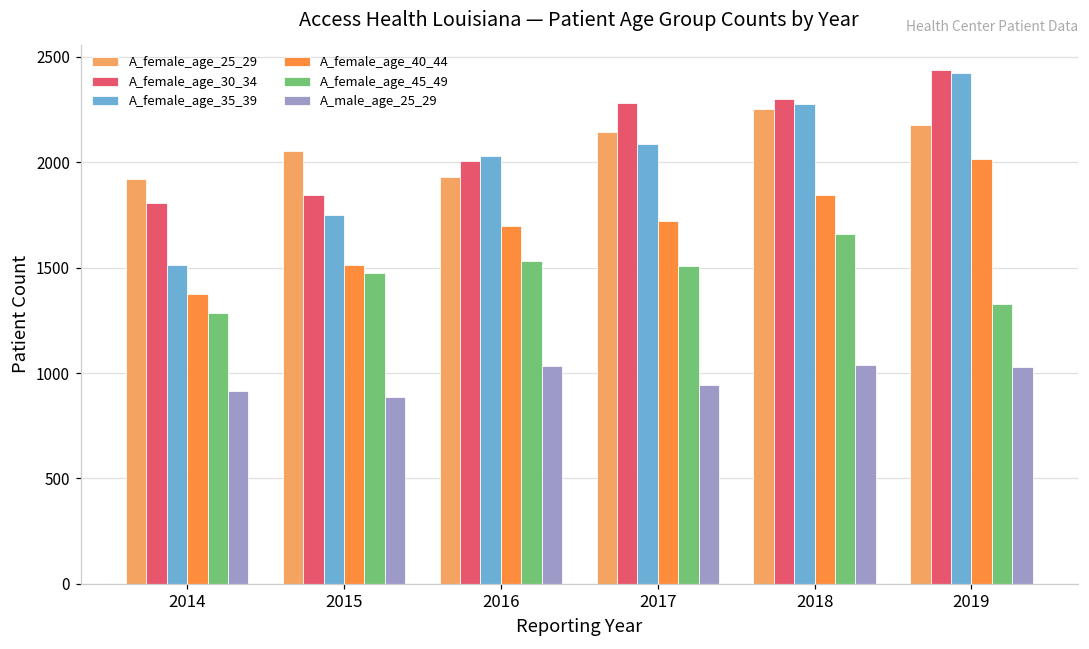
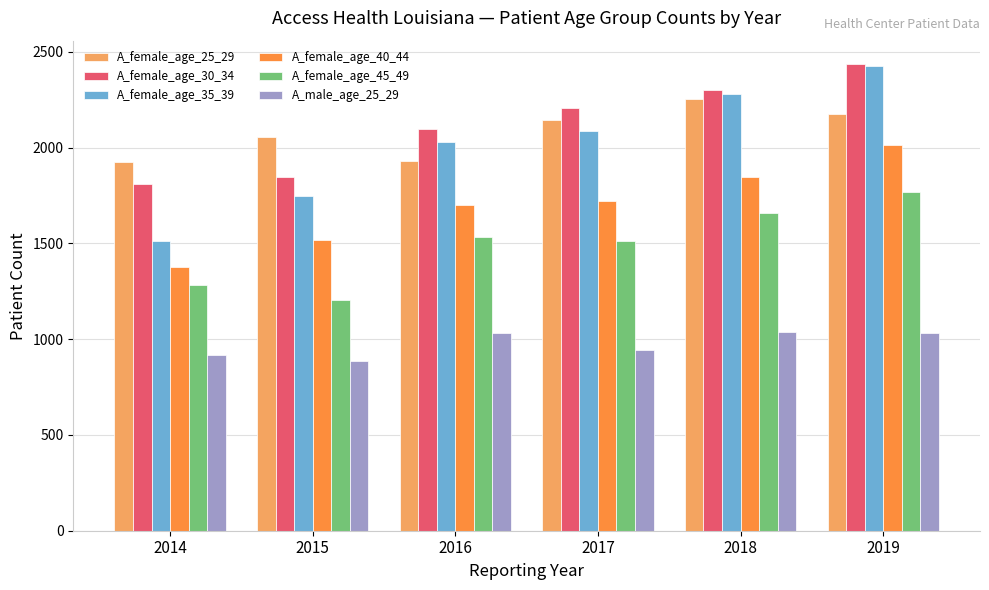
  {
    "A_female_age_30_34": {
      "2014": 1810,
      "2015": 1850,
-     "2016": 2010,
-     "2017": 2280,
+     "2016": 2100,
+     "2017": 2210,
      "2018": 2300,
      "2019": 2440
    },
    "A_female_age_45_49": {
      "2014": 1290,
-     "2015": 1470,
+     "2015": 1200,
      "2016": 1530,
      "2017": 1510,
      "2018": 1660,
-     "2019": 1330
+     "2019": 1770
    }
  }
